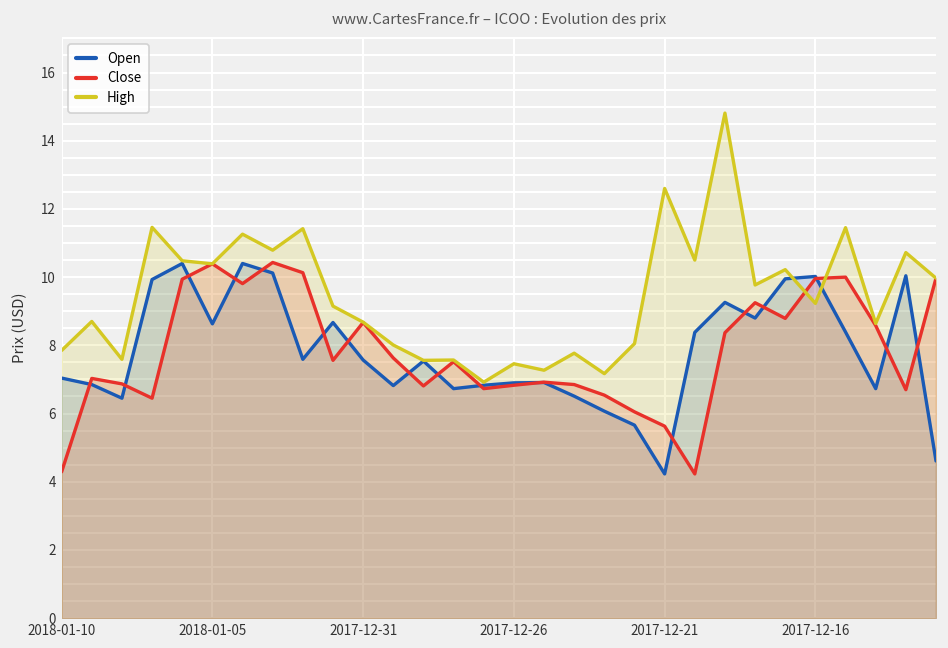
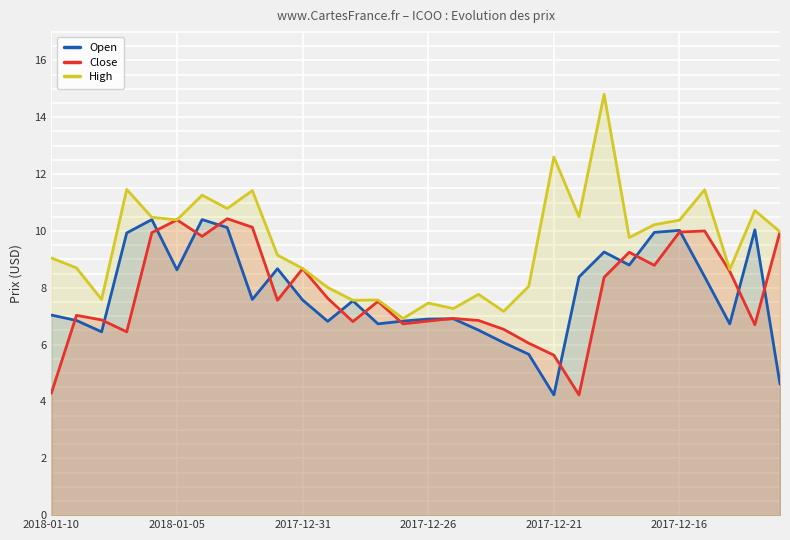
  {
    "Open": {
      "2018-01-10": 7.0,
      "2018-01-05": 8.6,
      "2017-12-31": 7.6,
      "2017-12-21": 4.2
    },
    "Close": {
      "2018-01-10": 4.3,
      "2017-12-21": 5.6
    },
    "High": {
-     "2018-01-10": 7.9,
+     "2018-01-10": 9.1,
      "2017-12-26": 7.5,
      "2017-12-21": 12.6,
-     "2017-12-16": 9.2
+     "2017-12-16": 10.4
    }
  }
